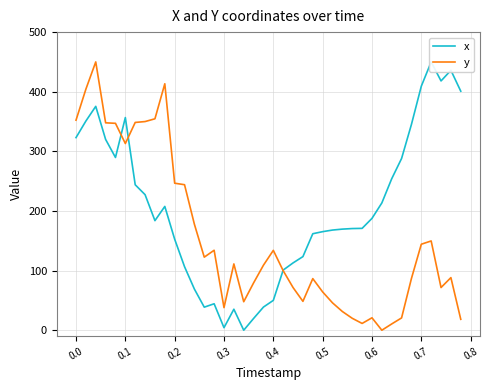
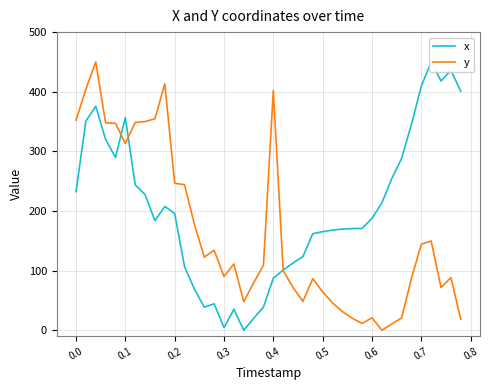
  {
    "x": {
-     "0.0": 320,
+     "0.0": 230,
      "0.1": 360,
-     "0.2": 150,
+     "0.2": 200,
      "0.3": 0,
-     "0.4": 50,
+     "0.4": 90,
      "0.5": 170,
      "0.6": 190,
      "0.7": 410
    },
    "y": {
      "0.0": 350,
      "0.1": 310,
      "0.2": 250,
-     "0.3": 40,
-     "0.4": 130,
+     "0.3": 90,
+     "0.4": 400,
      "0.5": 60,
      "0.6": 20,
      "0.7": 140
    }
  }
